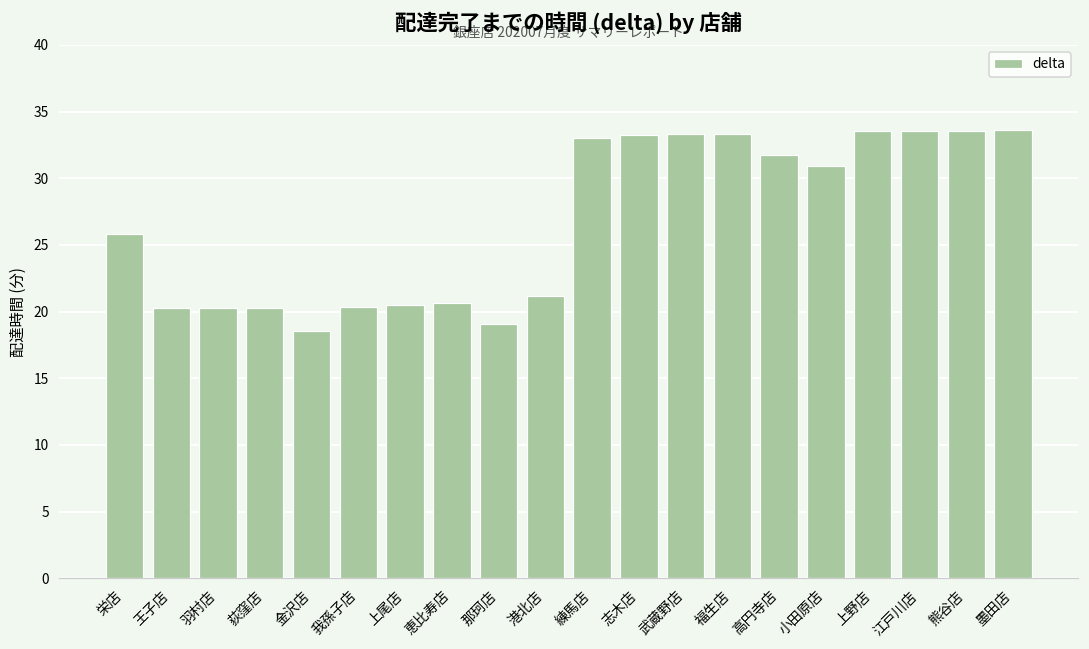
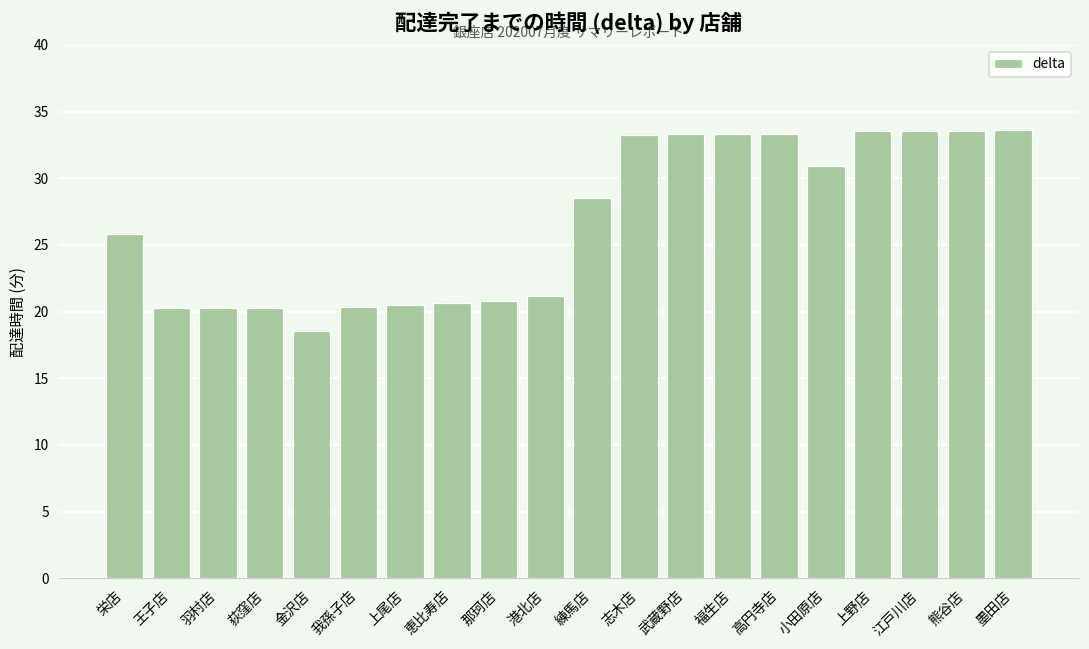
  {
    "栄店": 25.9,
    "王子店": 20.2,
    "羽村店": 20.3,
    "荻窪店": 20.3,
    "金沢店": 18.6,
    "我孫子店": 20.4,
    "上尾店": 20.5,
    "恵比寿店": 20.7,
-   "那珂店": 19.1,
+   "那珂店": 20.8,
    "港北店": 21.2,
-   "練馬店": 33.1,
+   "練馬店": 28.6,
    "志木店": 33.2,
    "武蔵野店": 33.3,
    "福生店": 33.3,
-   "高円寺店": 31.8,
+   "高円寺店": 33.3,
    "小田原店": 31.0,
    "上野店": 33.6,
    "江戸川店": 33.6,
    "熊谷店": 33.6,
    "墨田店": 33.6
  }
